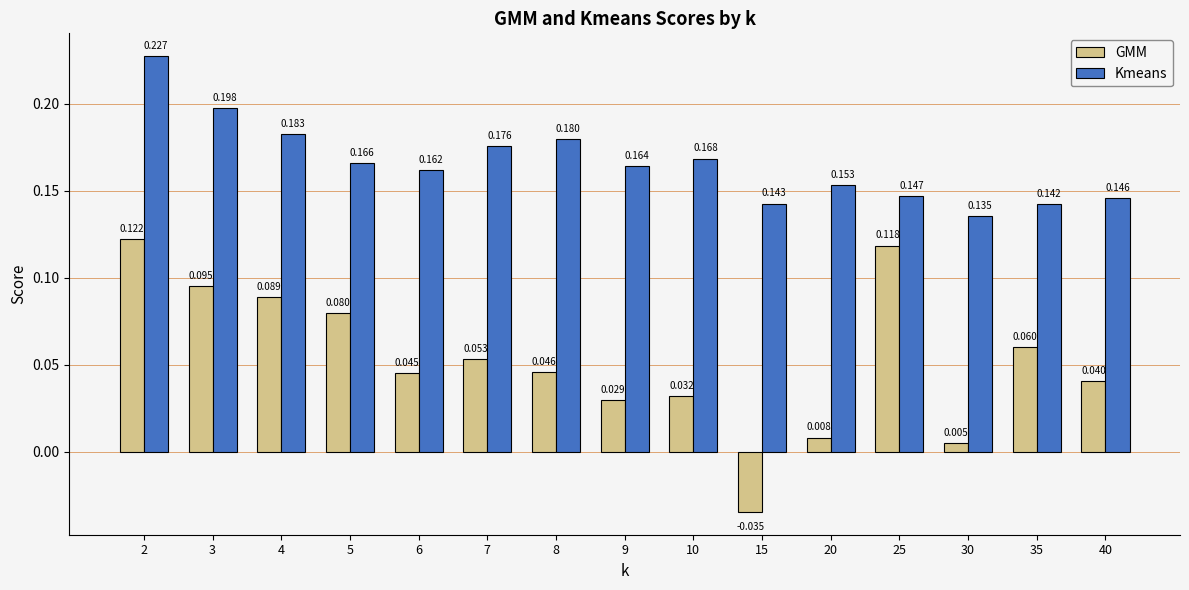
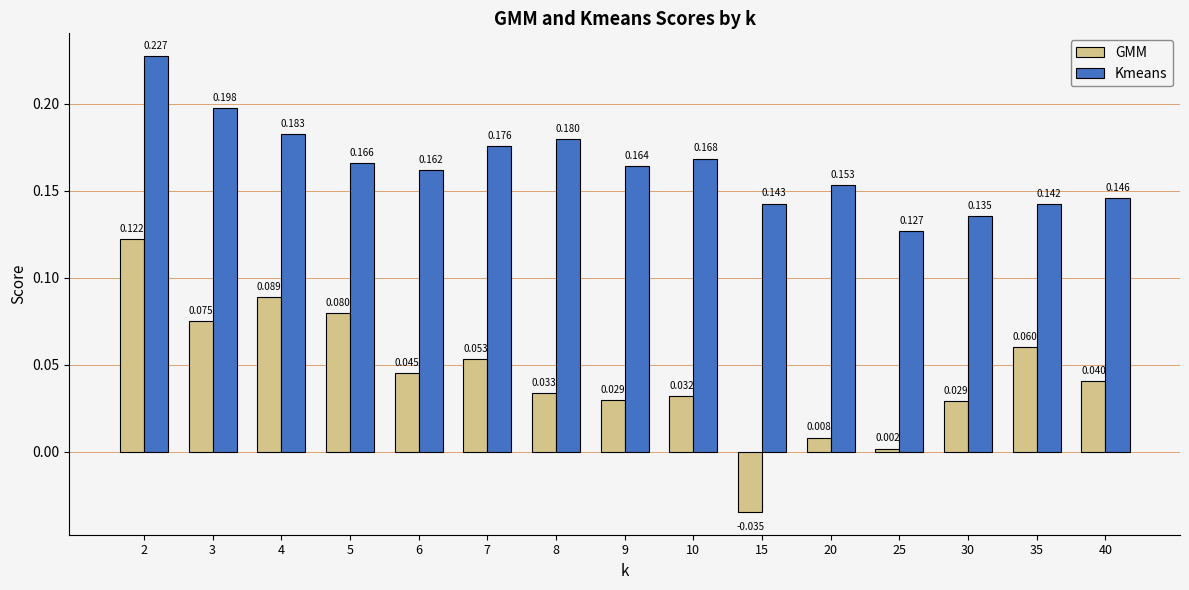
  {
    "GMM": {
      "2": 0.122,
-     "3": 0.095,
+     "3": 0.075,
      "4": 0.089,
      "5": 0.080,
      "6": 0.045,
      "7": 0.053,
-     "8": 0.046,
+     "8": 0.033,
      "9": 0.029,
      "10": 0.032,
      "15": -0.035,
      "20": 0.008,
-     "25": 0.118,
-     "30": 0.005,
+     "25": 0.002,
+     "30": 0.029,
      "35": 0.060,
      "40": 0.040
    },
    "Kmeans": {
      "2": 0.227,
      "3": 0.198,
      "4": 0.183,
      "5": 0.166,
      "6": 0.162,
      "7": 0.176,
      "8": 0.180,
      "9": 0.164,
      "10": 0.168,
      "15": 0.143,
      "20": 0.153,
-     "25": 0.147,
+     "25": 0.127,
      "30": 0.135,
      "35": 0.142,
      "40": 0.146
    }
  }
